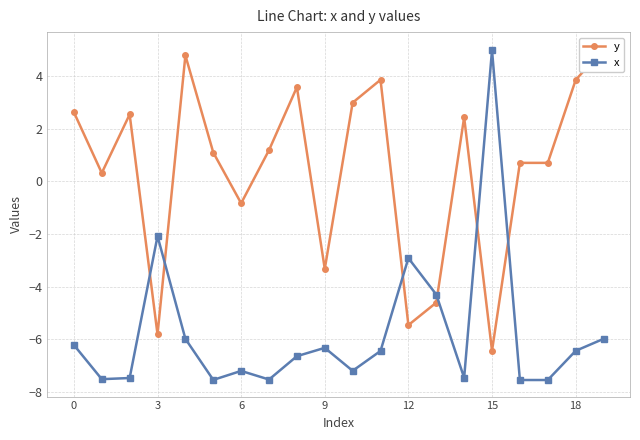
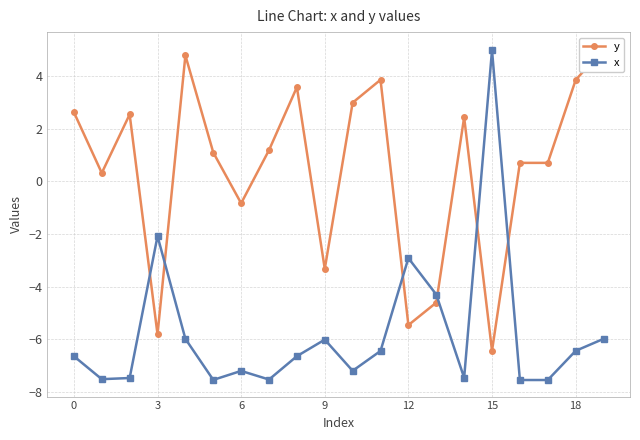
  {
    "y": {
      "0": 2.6,
      "3": -5.8,
      "6": -0.8,
      "9": -3.3,
      "12": -5.5,
      "15": -6.4,
      "18": 3.9
    },
    "x": {
-     "0": -6.2,
+     "0": -6.6,
      "3": -2.1,
      "6": -7.2,
-     "9": -6.3,
+     "9": -6.0,
      "12": -2.9,
      "15": 5.0,
      "18": -6.4
    }
  }
